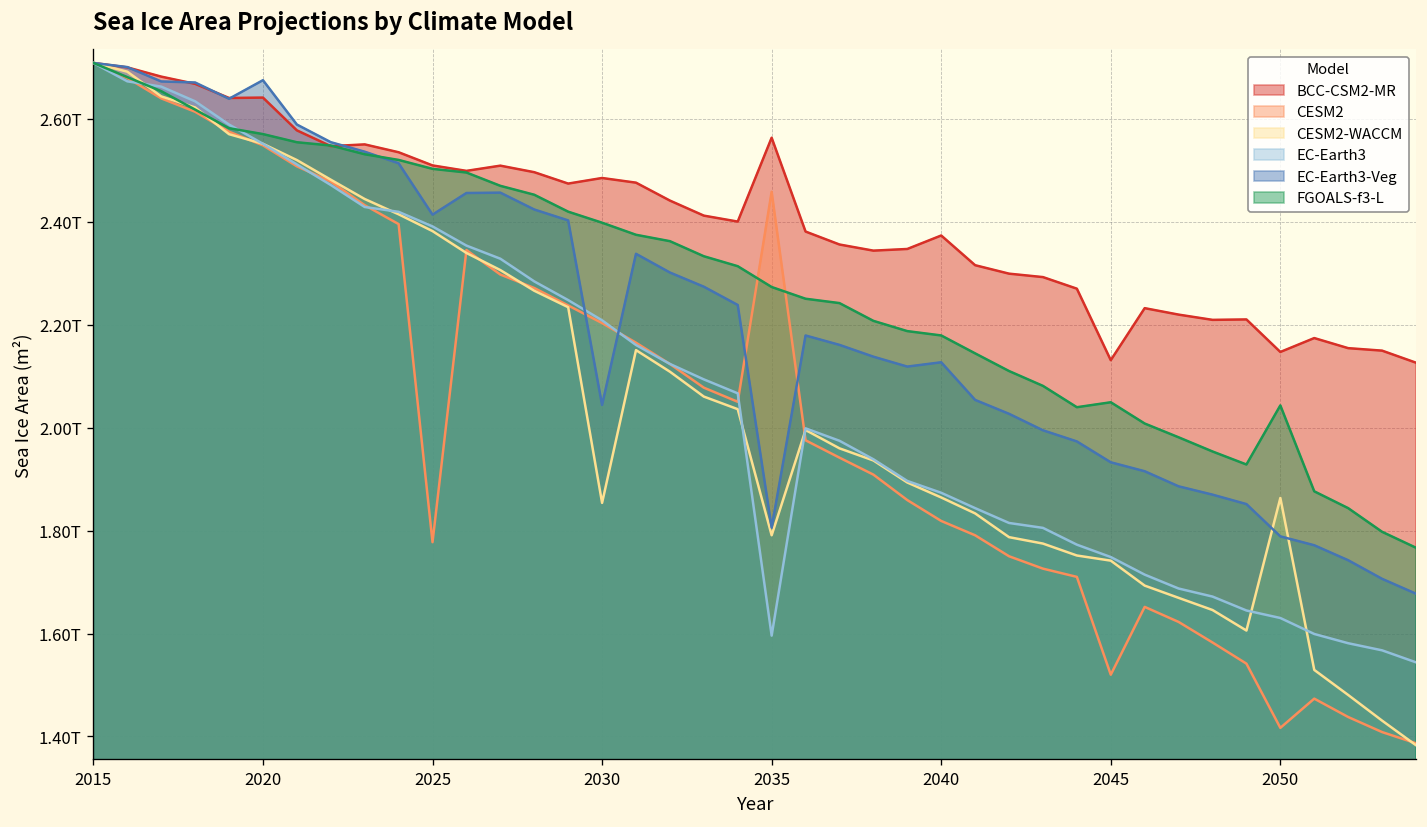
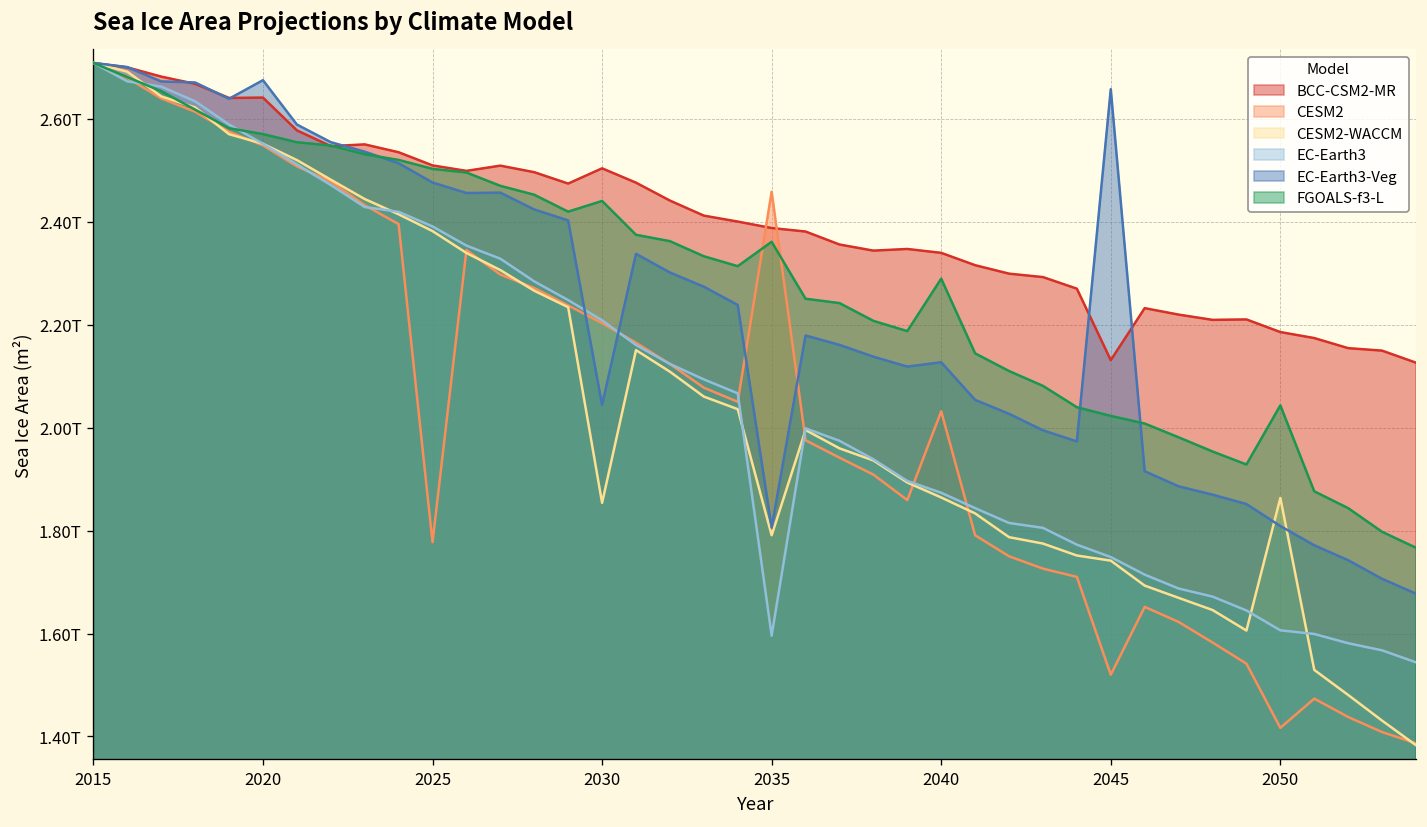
  {
    "BCC-CSM2-MR": {
      "2020": "2.64T",
      "2025": "2.51T",
-     "2030": "2.49T",
-     "2035": "2.56T",
-     "2040": "2.37T",
+     "2030": "2.50T",
+     "2035": "2.39T",
+     "2040": "2.34T",
      "2045": "2.13T",
-     "2050": "2.15T"
+     "2050": "2.19T"
    },
    "CESM2": {
      "2025": "1.78T",
      "2035": "2.46T",
-     "2040": "1.82T",
+     "2040": "2.03T",
      "2045": "1.52T",
      "2050": "1.42T"
    },
    "CESM2-WACCM": {
      "2025": "2.38T",
      "2030": "1.85T",
      "2035": "1.79T",
      "2040": "1.86T",
      "2045": "1.74T",
      "2050": "1.86T"
    },
    "EC-Earth3": {
      "2025": "2.39T",
      "2035": "1.60T",
      "2040": "1.87T",
      "2045": "1.75T",
-     "2050": "1.63T"
+     "2050": "1.61T"
    },
    "EC-Earth3-Veg": {
      "2020": "2.68T",
-     "2025": "2.41T",
+     "2025": "2.48T",
      "2030": "2.04T",
      "2035": "1.81T",
      "2040": "2.13T",
-     "2045": "1.93T",
-     "2050": "1.79T"
+     "2045": "2.66T",
+     "2050": "1.81T"
    },
    "FGOALS-f3-L": {
      "2020": "2.57T",
      "2025": "2.50T",
-     "2030": "2.40T",
-     "2035": "2.27T",
-     "2040": "2.18T",
-     "2045": "2.05T",
+     "2030": "2.44T",
+     "2035": "2.36T",
+     "2040": "2.29T",
+     "2045": "2.02T",
      "2050": "2.04T"
    }
  }
